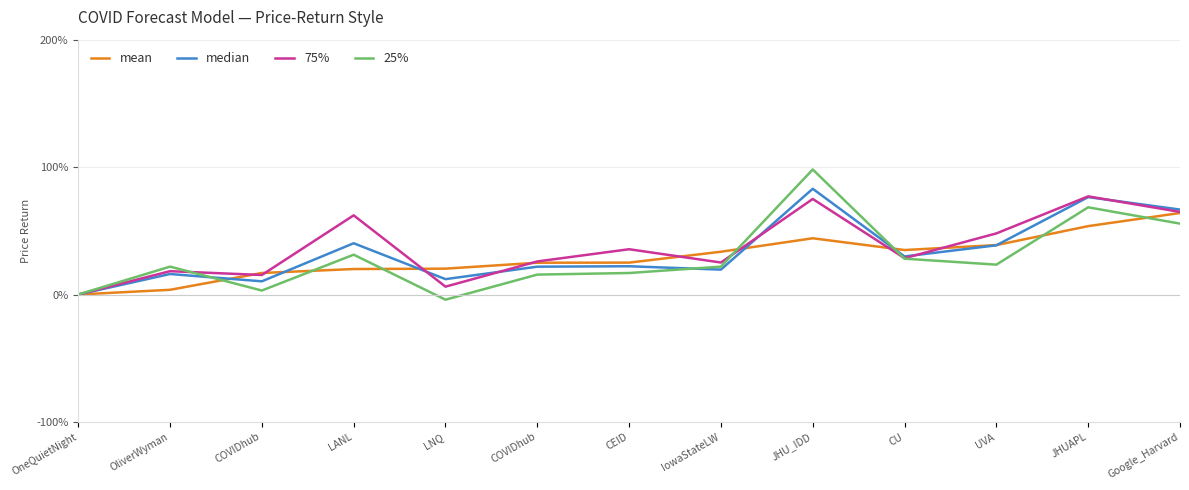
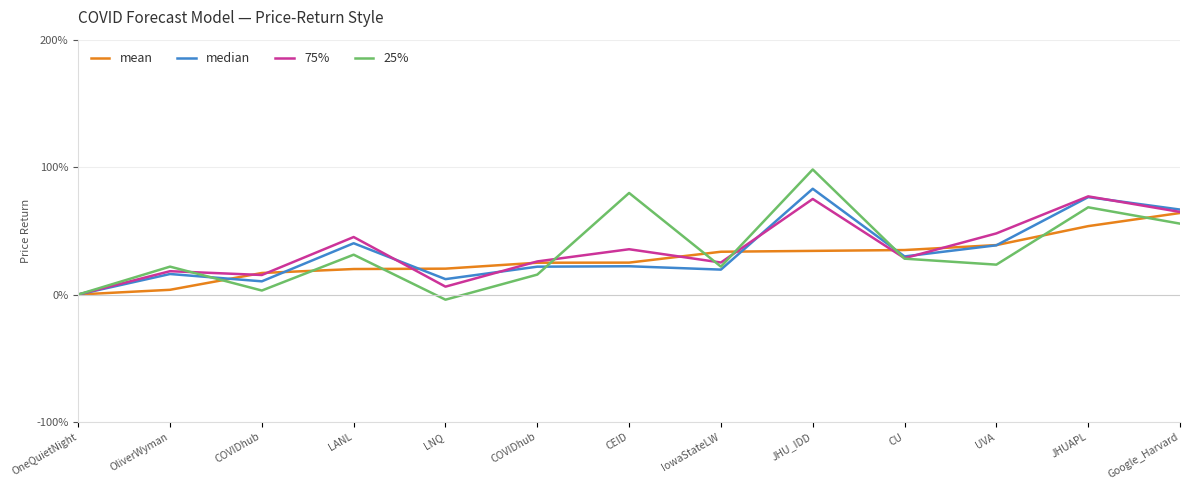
  {
    "mean": {
      "OliverWyman": "4%",
      "LANL": "20%",
      "LNQ": "20%",
      "CEID": "25%",
      "IowaStateLW": "34%",
-     "JHU_IDD": "44%",
+     "JHU_IDD": "34%",
      "CU": "35%",
      "JHUAPL": "54%"
    },
    "median": {
      "OliverWyman": "16%",
      "LANL": "40%",
      "LNQ": "12%",
      "CEID": "22%",
      "IowaStateLW": "20%",
      "JHU_IDD": "83%"
    },
    "75%": {
      "OliverWyman": "18%",
-     "LANL": "62%",
+     "LANL": "45%",
      "LNQ": "6%",
      "CEID": "36%",
      "IowaStateLW": "25%",
      "JHU_IDD": "75%",
      "UVA": "48%"
    },
    "25%": {
      "OliverWyman": "22%",
      "LANL": "31%",
      "LNQ": "-4%",
-     "CEID": "17%",
+     "CEID": "80%",
      "IowaStateLW": "22%",
      "JHU_IDD": "98%",
      "UVA": "23%",
      "JHUAPL": "68%",
      "Google_Harvard": "56%"
    }
  }
